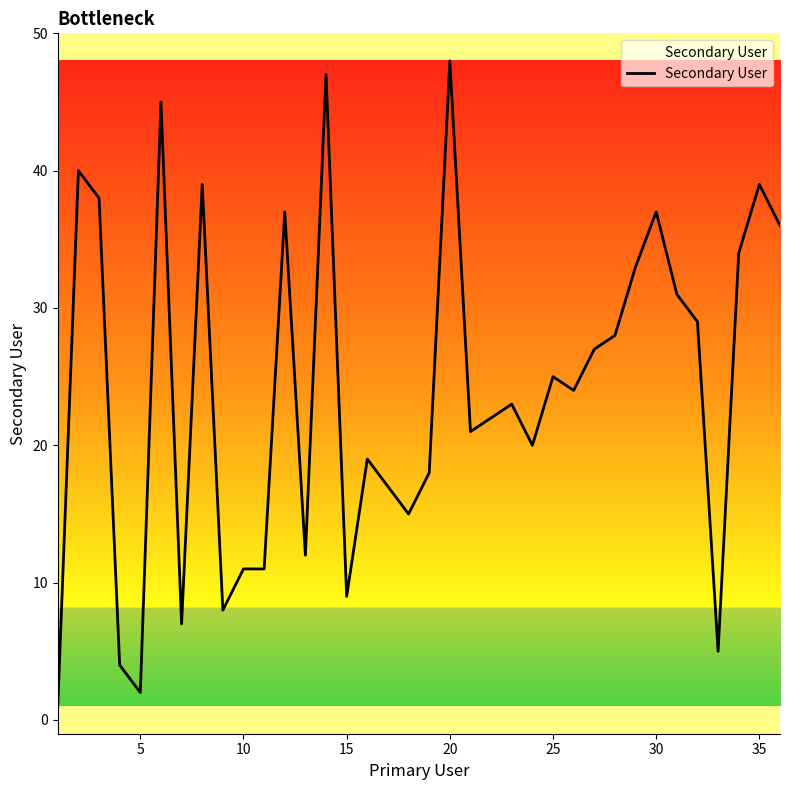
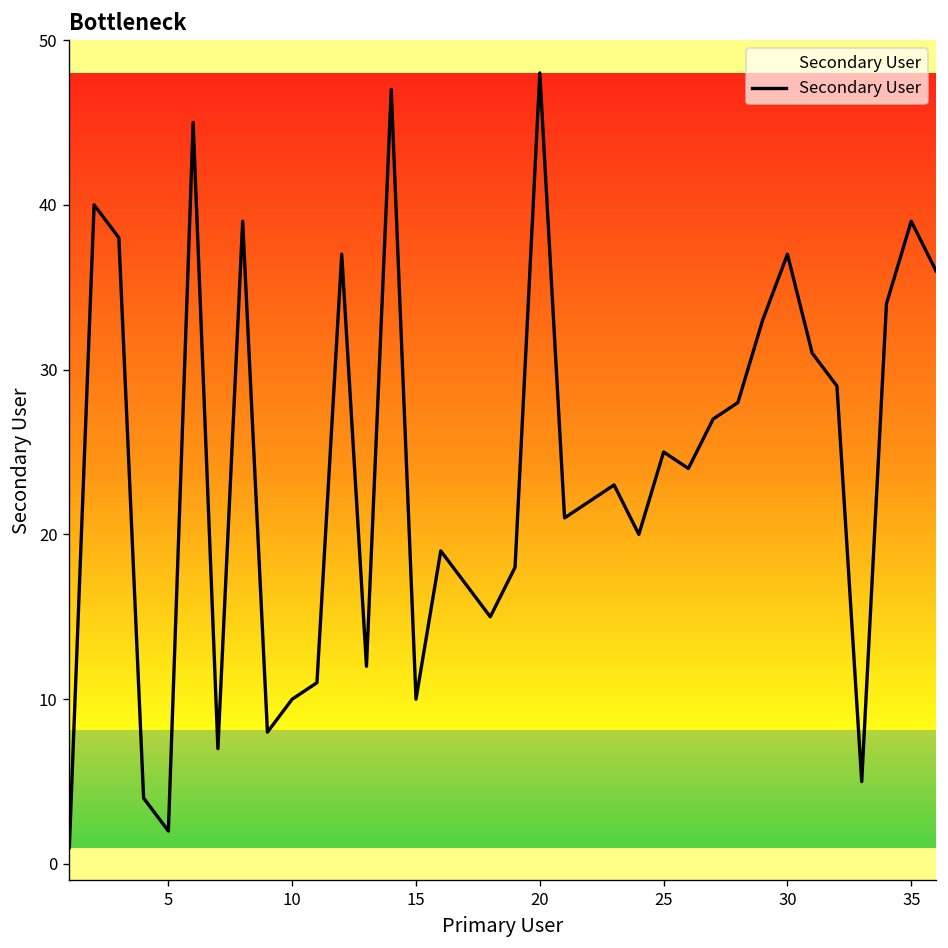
  {
    "5": 2,
-   "10": 11,
-   "15": 9,
+   "10": 10,
+   "15": 10,
    "20": 48,
    "25": 25,
    "30": 37,
    "35": 39
  }
